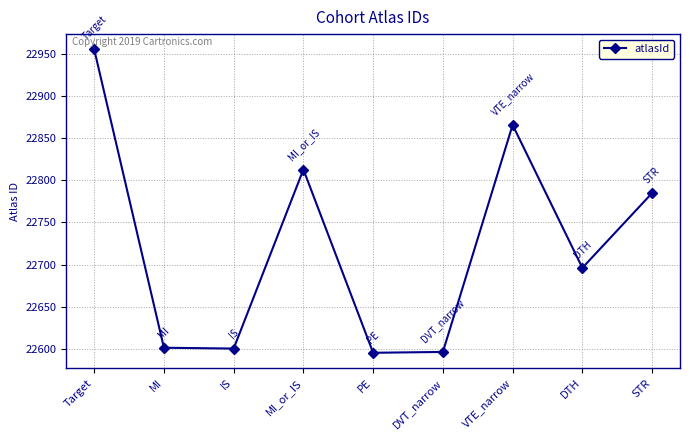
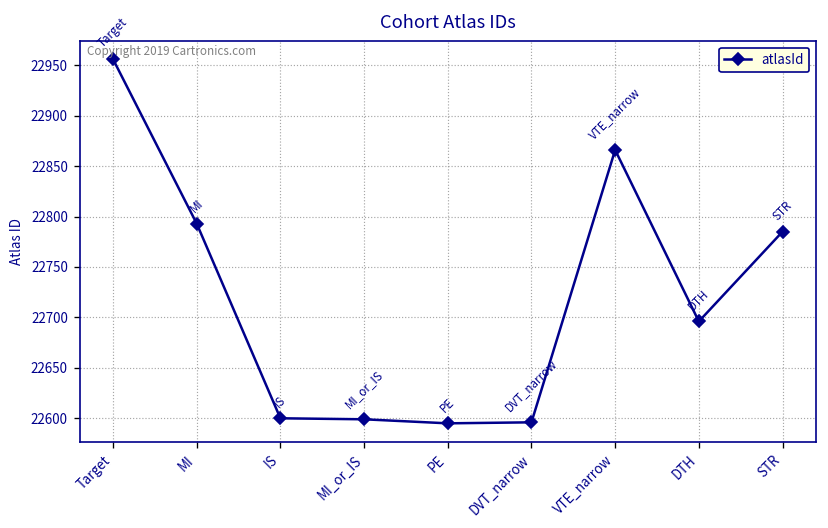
  {
-   "MI": 22600,
+   "MI": 22790,
    "IS": 22600,
-   "MI_or_IS": 22810,
+   "MI_or_IS": 22600,
    "PE": 22600,
    "DVT_narrow": 22600,
    "VTE_narrow": 22870,
    "DTH": 22700,
    "STR": 22790
  }
